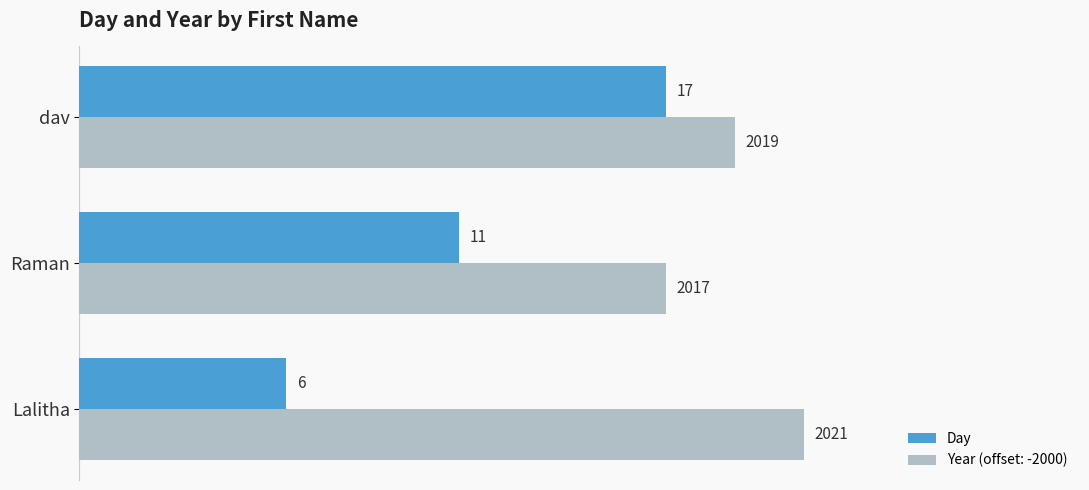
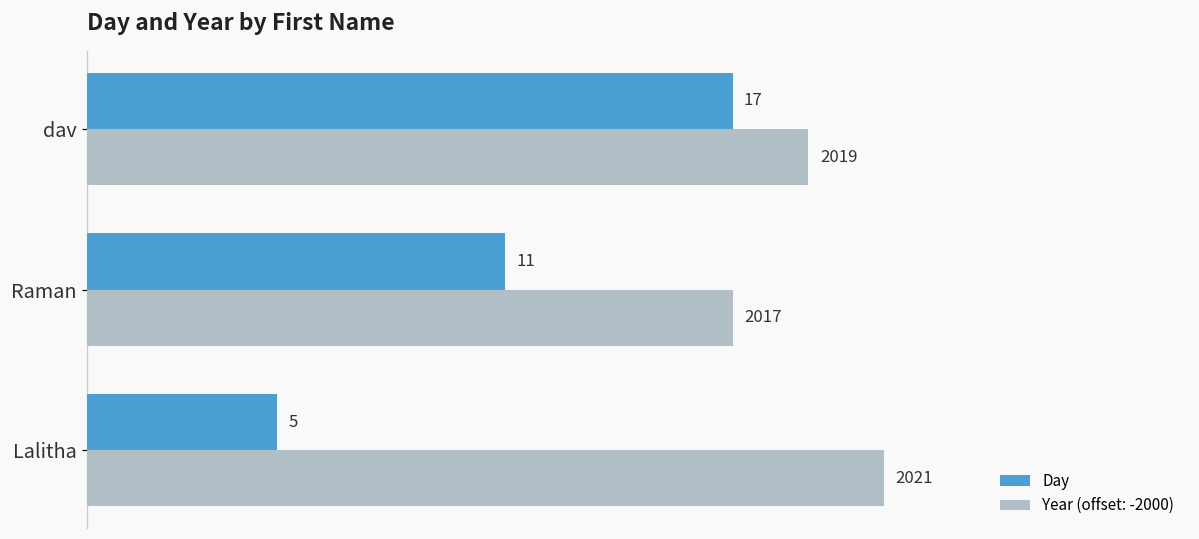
  {
    "Day": {
      "dav": 17,
      "Raman": 11,
-     "Lalitha": 6
+     "Lalitha": 5
    }
  }
